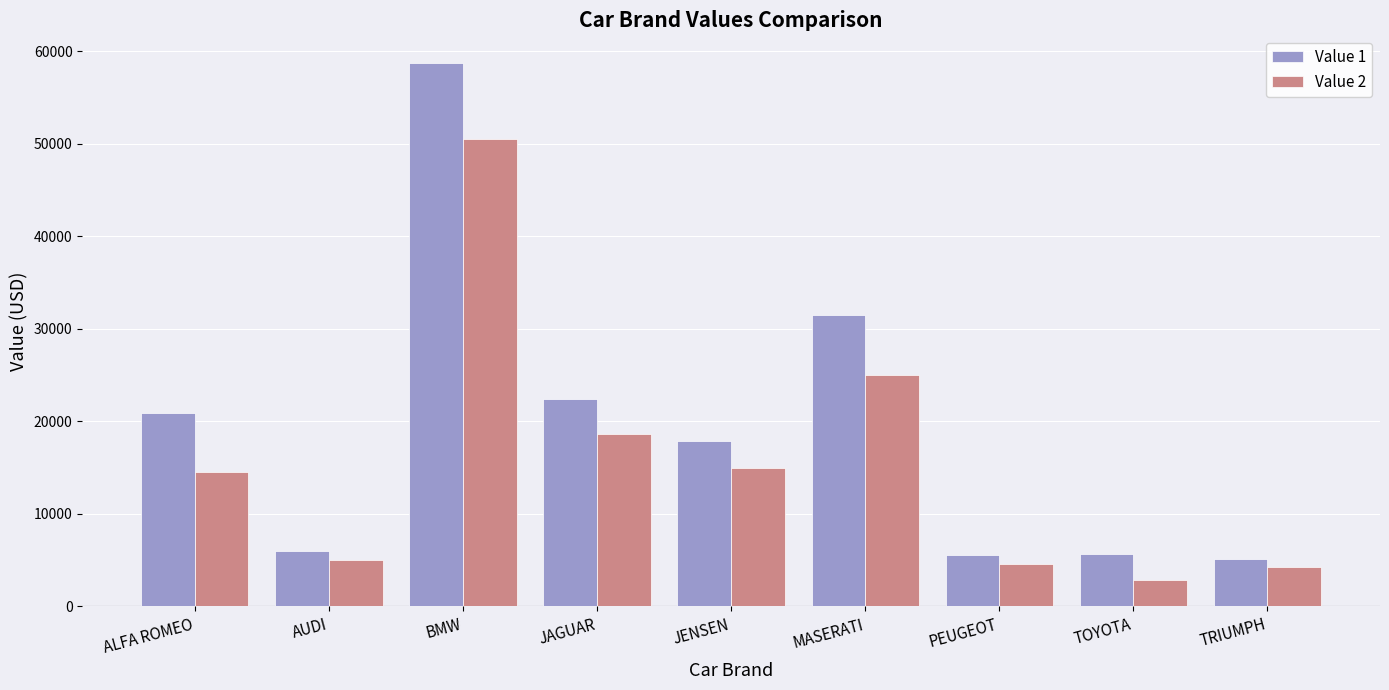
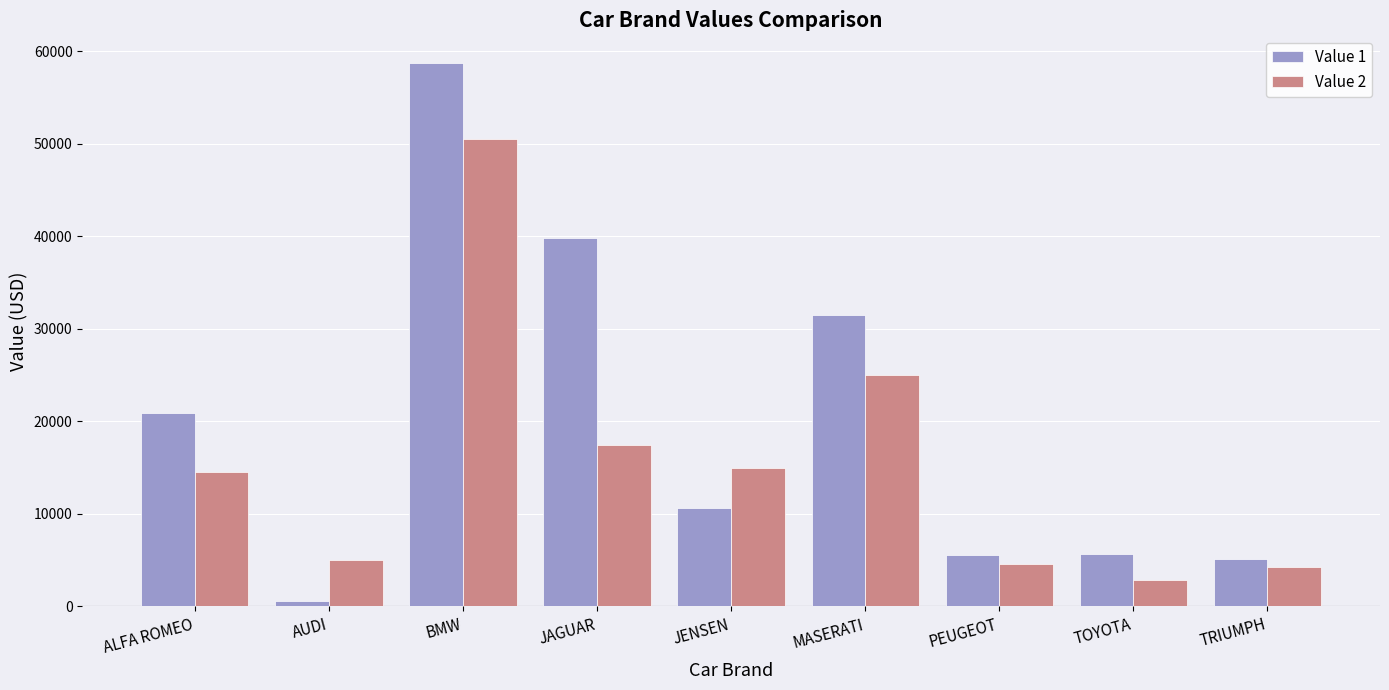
  {
    "Value 1": {
      "ALFA ROMEO": 21000,
-     "AUDI": 6000,
+     "AUDI": 1000,
      "BMW": 59000,
-     "JAGUAR": 22000,
-     "JENSEN": 18000,
+     "JAGUAR": 40000,
+     "JENSEN": 11000,
      "MASERATI": 32000,
      "PEUGEOT": 6000,
      "TOYOTA": 6000,
      "TRIUMPH": 5000
    },
    "Value 2": {
      "ALFA ROMEO": 14000,
      "AUDI": 5000,
      "BMW": 50000,
-     "JAGUAR": 19000,
+     "JAGUAR": 17000,
      "JENSEN": 15000,
      "MASERATI": 25000,
      "PEUGEOT": 5000,
      "TOYOTA": 3000,
      "TRIUMPH": 4000
    }
  }
